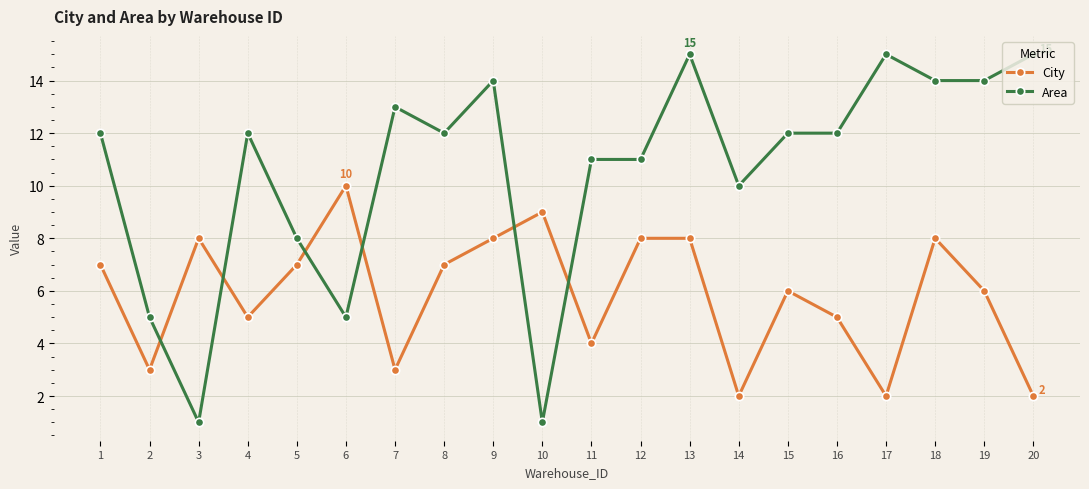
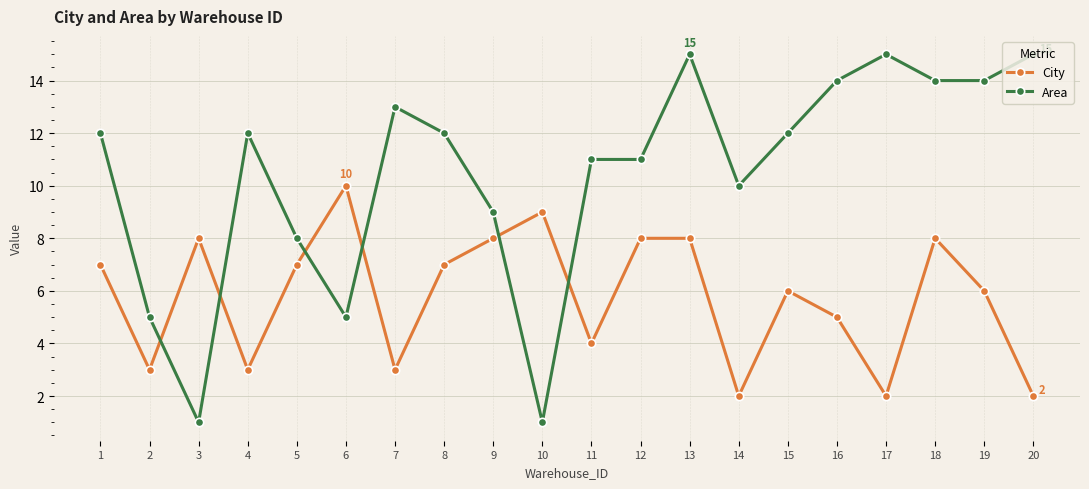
  {
    "City": {
      "1": 7,
      "2": 3,
      "3": 8,
-     "4": 5,
+     "4": 3,
      "5": 7,
      "7": 3,
      "8": 7,
      "9": 8,
      "10": 9,
      "11": 4,
      "12": 8,
      "13": 8,
      "14": 2,
      "15": 6,
      "16": 5,
      "17": 2,
      "18": 8,
      "19": 6
    },
    "Area": {
      "1": 12,
      "2": 5,
      "3": 1,
      "4": 12,
      "5": 8,
      "6": 5,
      "7": 13,
      "8": 12,
-     "9": 14,
+     "9": 9,
      "10": 1,
      "11": 11,
      "12": 11,
      "14": 10,
      "15": 12,
-     "16": 12,
+     "16": 14,
      "17": 15,
      "18": 14,
      "19": 14
    }
  }
